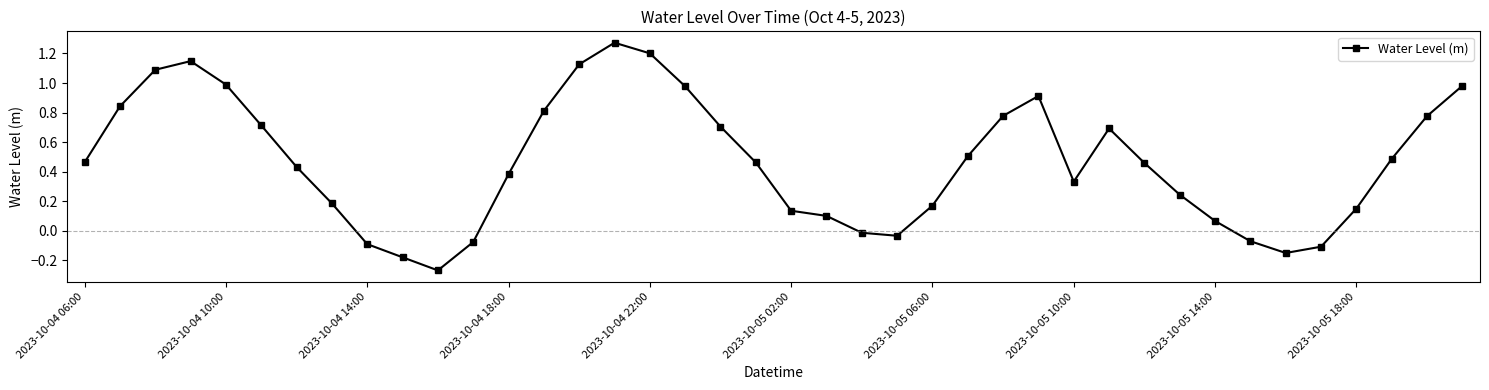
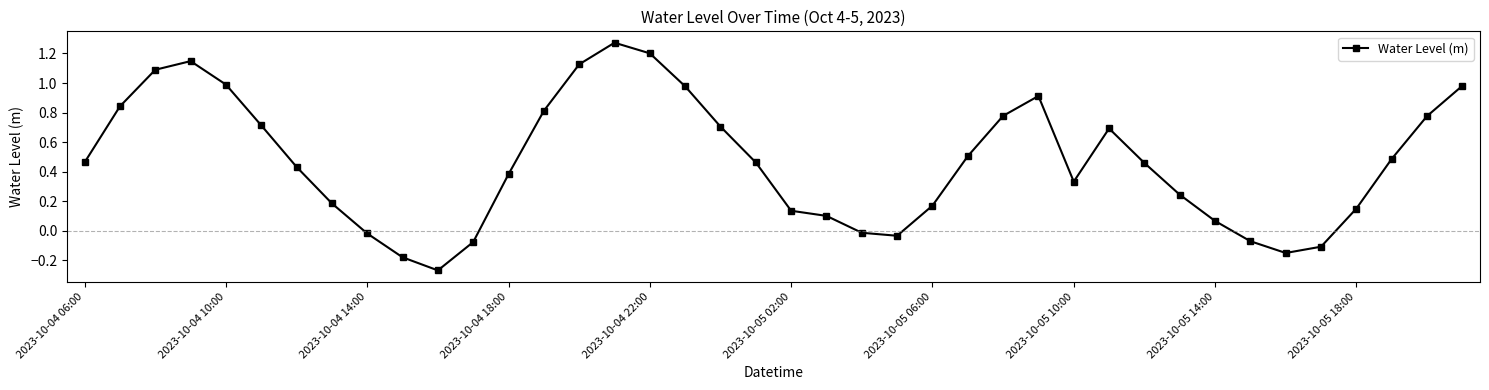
  {
    "2023-10-04 06:00": 0.46,
    "2023-10-04 10:00": 0.99,
-   "2023-10-04 14:00": -0.09,
+   "2023-10-04 14:00": -0.02,
    "2023-10-04 18:00": 0.38,
    "2023-10-04 22:00": 1.20,
    "2023-10-05 02:00": 0.14,
    "2023-10-05 06:00": 0.17,
    "2023-10-05 10:00": 0.33,
    "2023-10-05 14:00": 0.07,
    "2023-10-05 18:00": 0.15
  }
